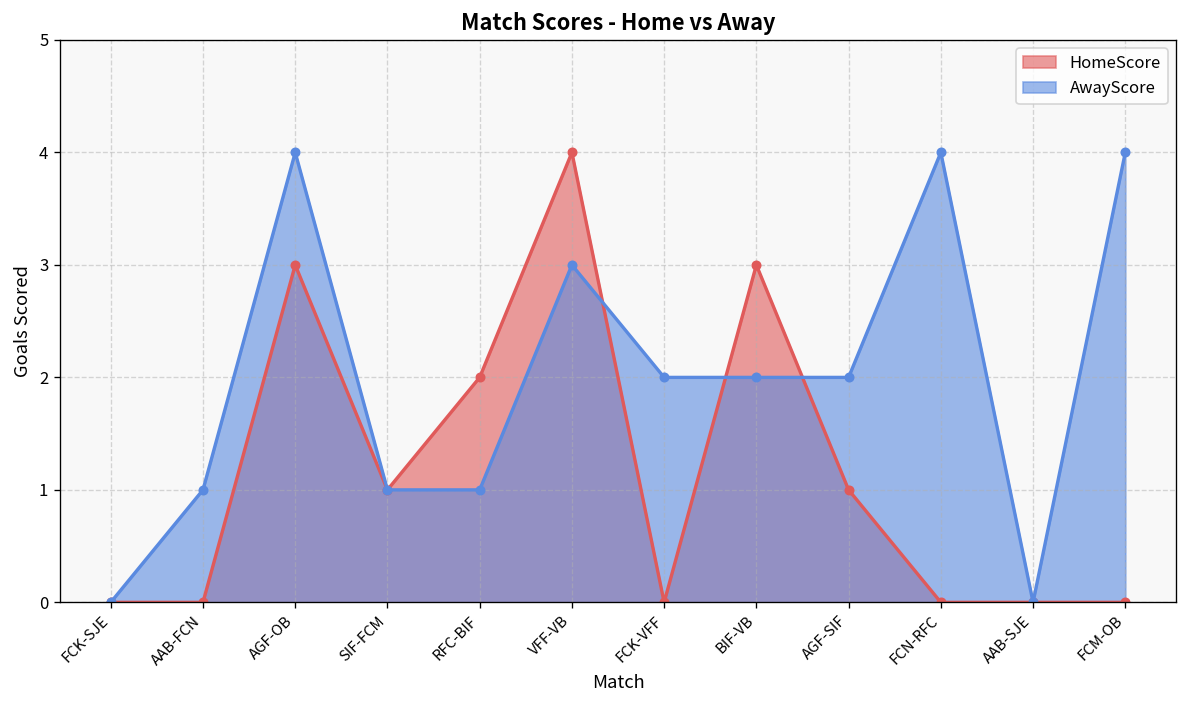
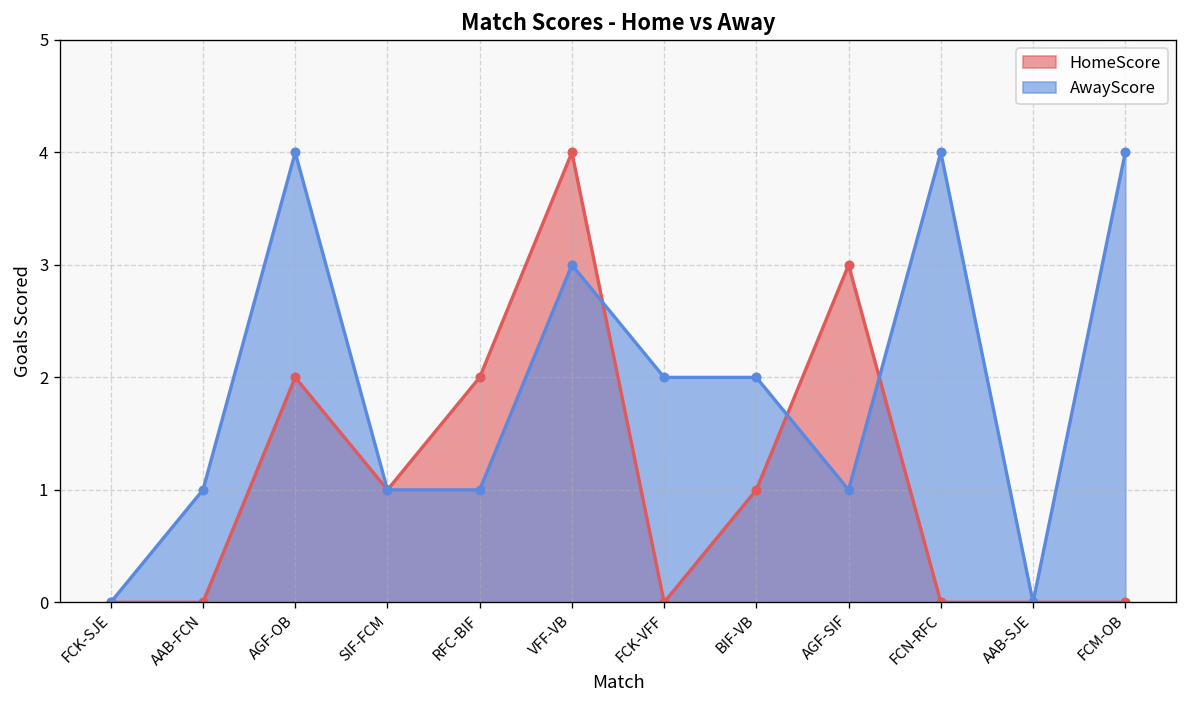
  {
    "HomeScore": {
      "AAB-FCN": 0,
-     "AGF-OB": 3,
+     "AGF-OB": 2,
      "RFC-BIF": 2,
      "VFF-VB": 4,
      "FCK-VFF": 0,
-     "BIF-VB": 3,
-     "AGF-SIF": 1,
+     "BIF-VB": 1,
+     "AGF-SIF": 3,
      "FCN-RFC": 0,
      "FCM-OB": 0
    },
    "AwayScore": {
      "AAB-FCN": 1,
      "AGF-OB": 4,
      "RFC-BIF": 1,
      "VFF-VB": 3,
      "FCK-VFF": 2,
      "BIF-VB": 2,
-     "AGF-SIF": 2,
+     "AGF-SIF": 1,
      "FCN-RFC": 4,
      "FCM-OB": 4
    }
  }
